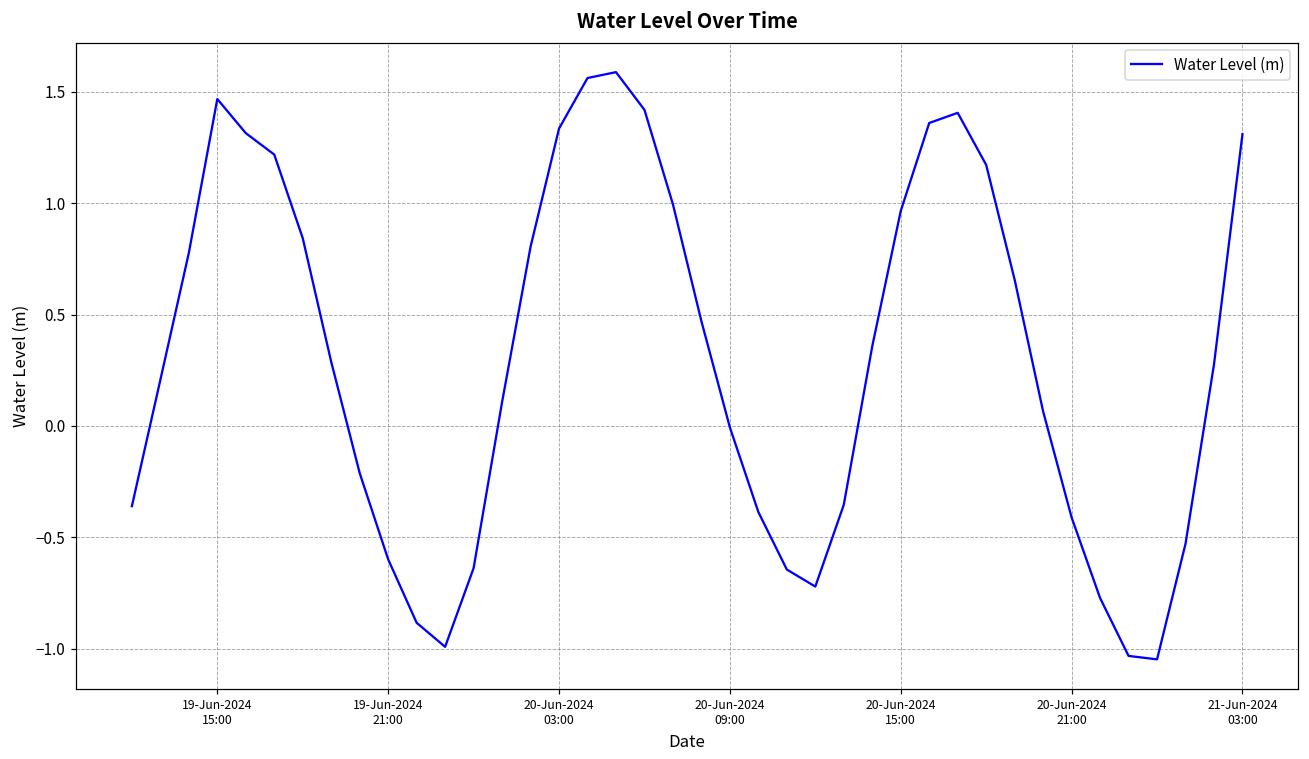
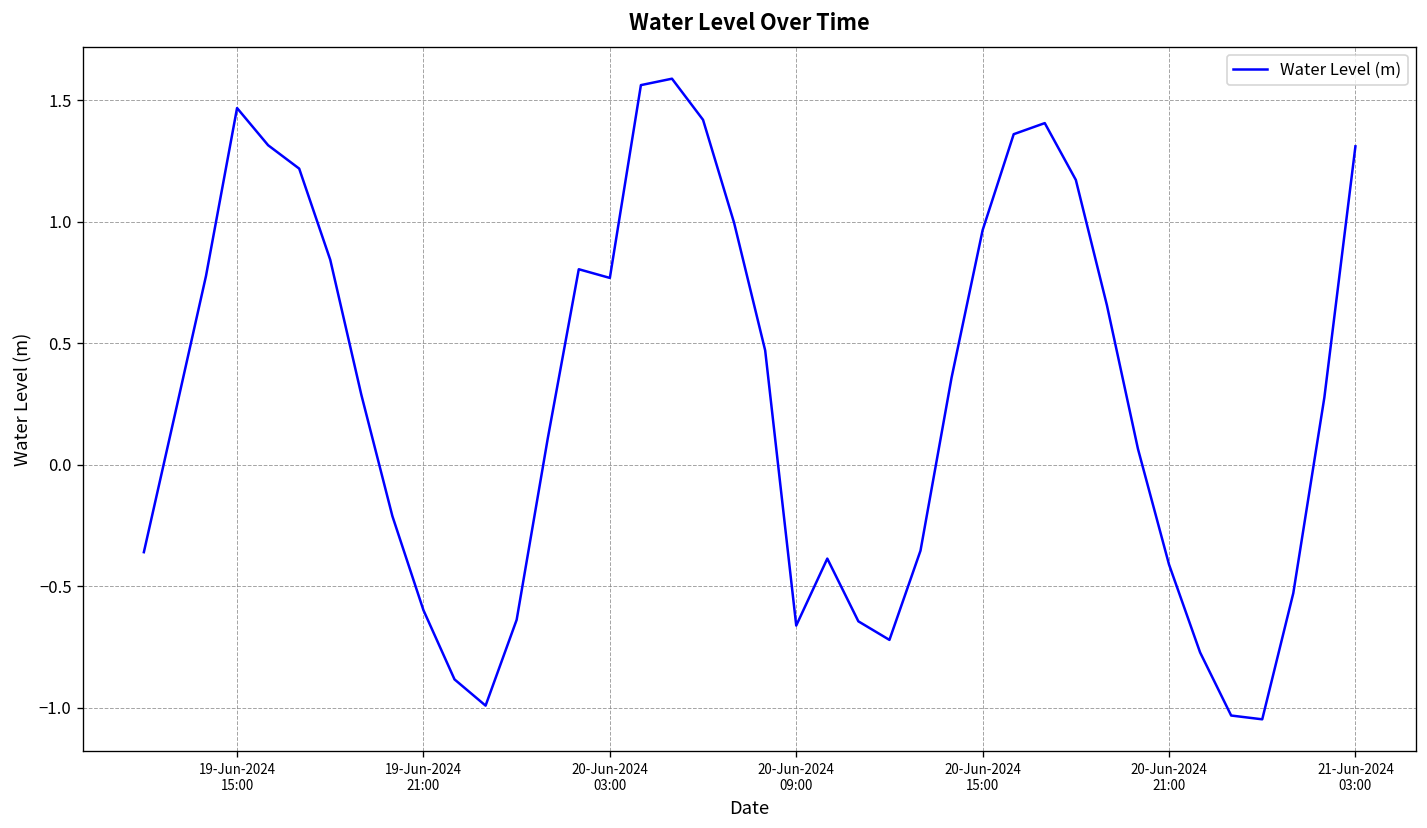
  {
    "19-Jun-2024 15:00": 1.47,
    "19-Jun-2024 21:00": -0.60,
-   "20-Jun-2024 03:00": 1.34,
-   "20-Jun-2024 09:00": -0.01,
+   "20-Jun-2024 03:00": 0.77,
+   "20-Jun-2024 09:00": -0.66,
    "20-Jun-2024 15:00": 0.97,
    "20-Jun-2024 21:00": -0.41,
    "21-Jun-2024 03:00": 1.31
  }
